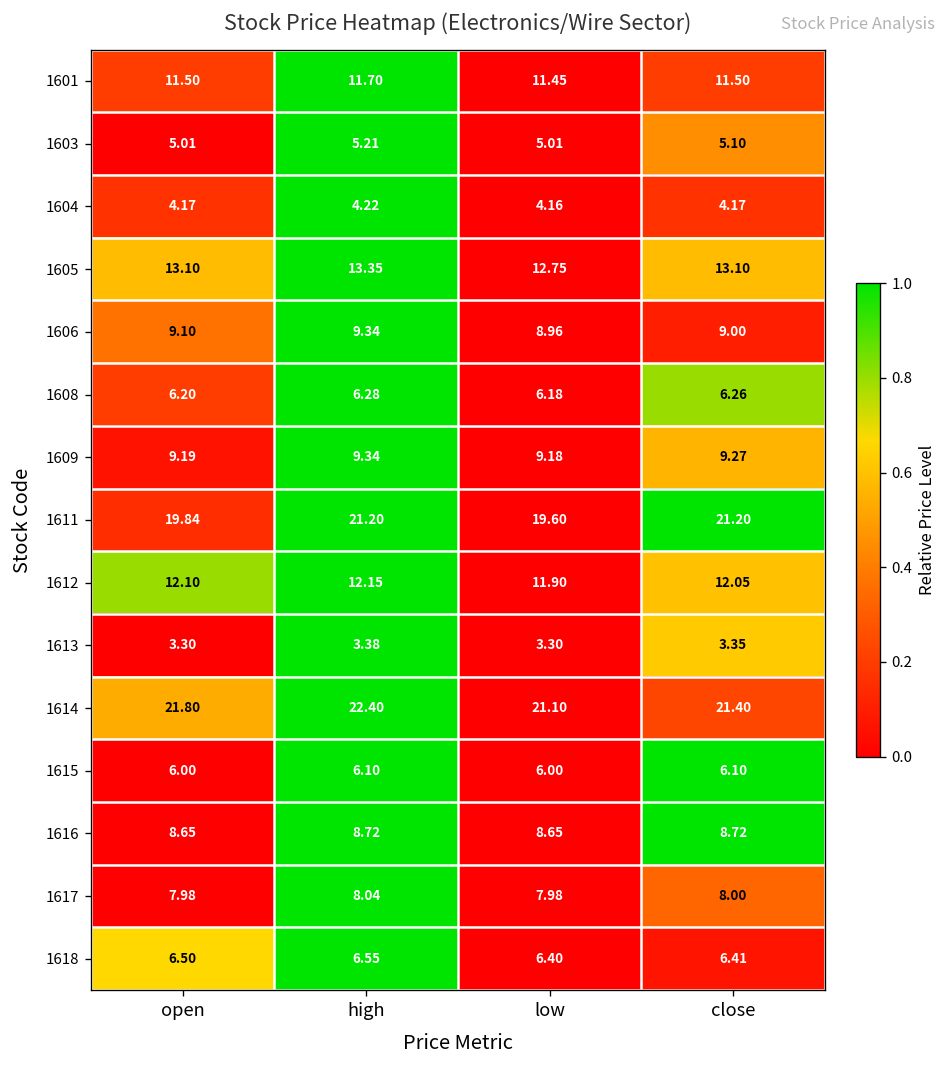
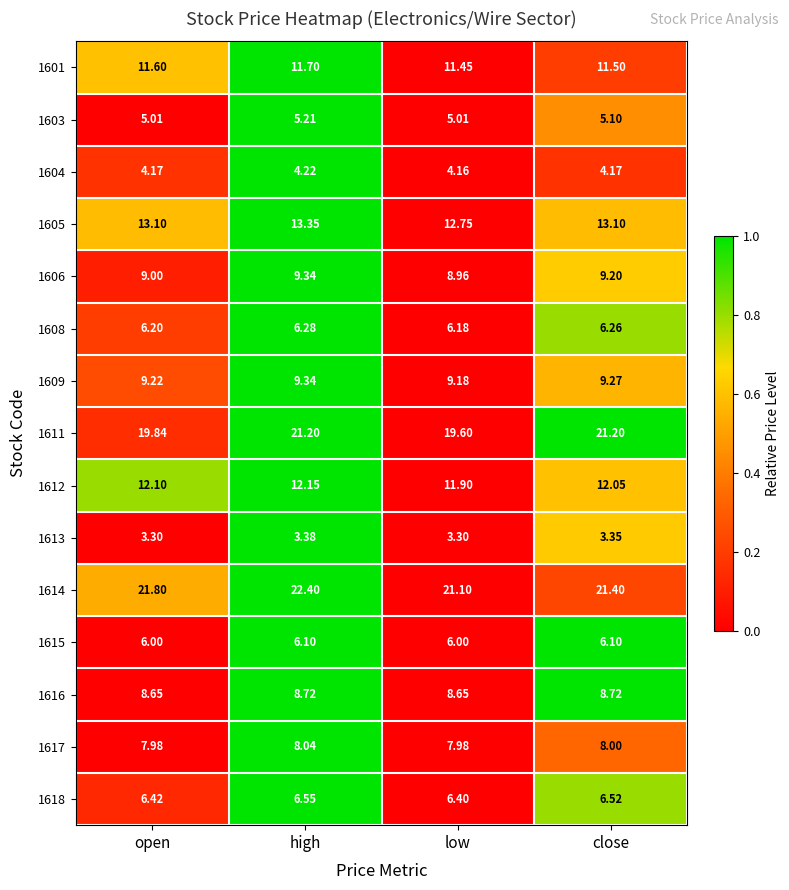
  {
    "1601": {
-     "open": 11.50,
+     "open": 11.60,
      "high": 11.70,
      "low": 11.45,
      "close": 11.50
    },
    "1603": {
      "open": 5.01,
      "high": 5.21,
      "low": 5.01,
      "close": 5.10
    },
    "1604": {
      "open": 4.17,
      "high": 4.22,
      "low": 4.16,
      "close": 4.17
    },
    "1605": {
      "open": 13.10,
      "high": 13.35,
      "low": 12.75,
      "close": 13.10
    },
    "1606": {
-     "open": 9.10,
+     "open": 9.00,
      "high": 9.34,
      "low": 8.96,
-     "close": 9.00
+     "close": 9.20
    },
    "1608": {
      "open": 6.20,
      "high": 6.28,
      "low": 6.18,
      "close": 6.26
    },
    "1609": {
-     "open": 9.19,
+     "open": 9.22,
      "high": 9.34,
      "low": 9.18,
      "close": 9.27
    },
    "1611": {
      "open": 19.84,
      "high": 21.20,
      "low": 19.60,
      "close": 21.20
    },
    "1612": {
      "open": 12.10,
      "high": 12.15,
      "low": 11.90,
      "close": 12.05
    },
    "1613": {
      "open": 3.30,
      "high": 3.38,
      "low": 3.30,
      "close": 3.35
    },
    "1614": {
      "open": 21.80,
      "high": 22.40,
      "low": 21.10,
      "close": 21.40
    },
    "1615": {
      "open": 6.00,
      "high": 6.10,
      "low": 6.00,
      "close": 6.10
    },
    "1616": {
      "open": 8.65,
      "high": 8.72,
      "low": 8.65,
      "close": 8.72
    },
    "1617": {
      "open": 7.98,
      "high": 8.04,
      "low": 7.98,
      "close": 8.00
    },
    "1618": {
-     "open": 6.50,
+     "open": 6.42,
      "high": 6.55,
      "low": 6.40,
-     "close": 6.41
+     "close": 6.52
    }
  }
